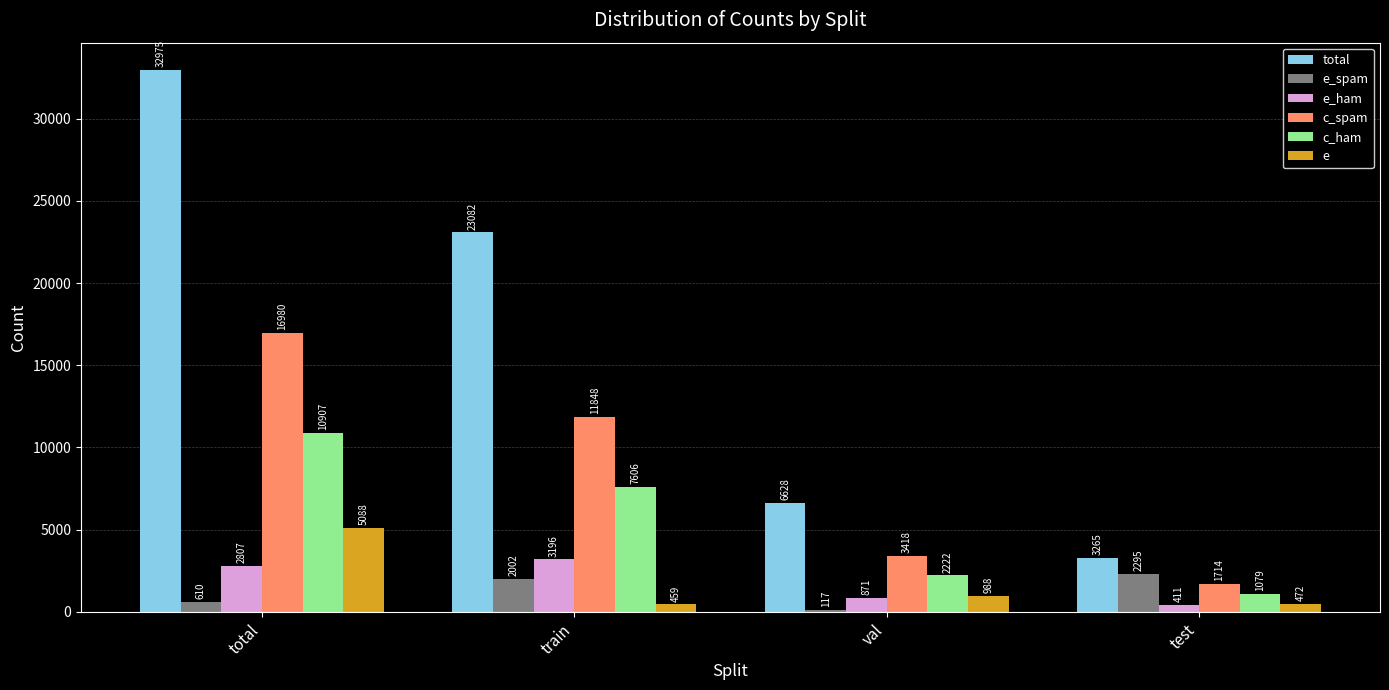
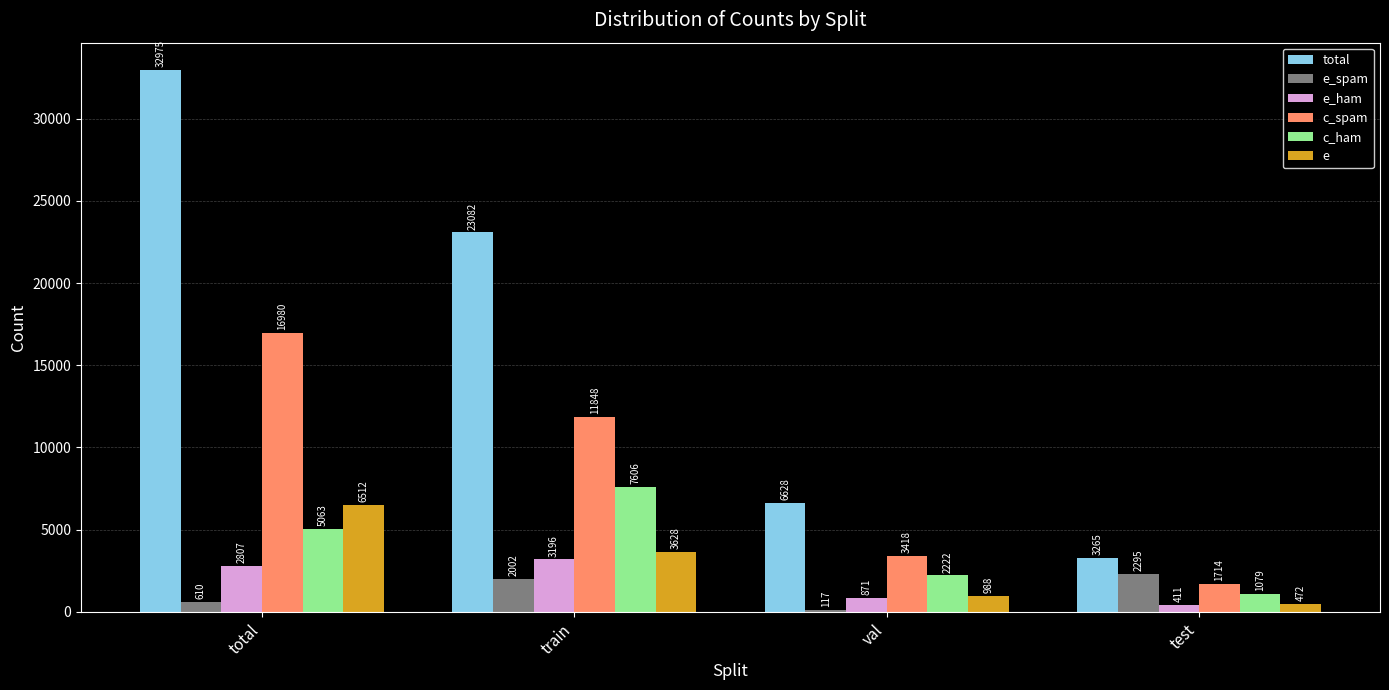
  {
    "total": {
      "total": 32975,
      "train": 23082,
      "val": 6628,
      "test": 3265
    },
    "e_spam": {
      "total": 610,
      "train": 2002,
      "val": 117,
      "test": 2295
    },
    "e_ham": {
      "total": 2807,
      "train": 3196,
      "val": 871,
      "test": 411
    },
    "c_spam": {
      "total": 16980,
      "train": 11848,
      "val": 3418,
      "test": 1714
    },
    "c_ham": {
-     "total": 10907,
+     "total": 5063,
      "train": 7606,
      "val": 2222,
      "test": 1079
    },
    "e": {
-     "total": 5088,
-     "train": 459,
+     "total": 6512,
+     "train": 3628,
      "val": 988,
      "test": 472
    }
  }
